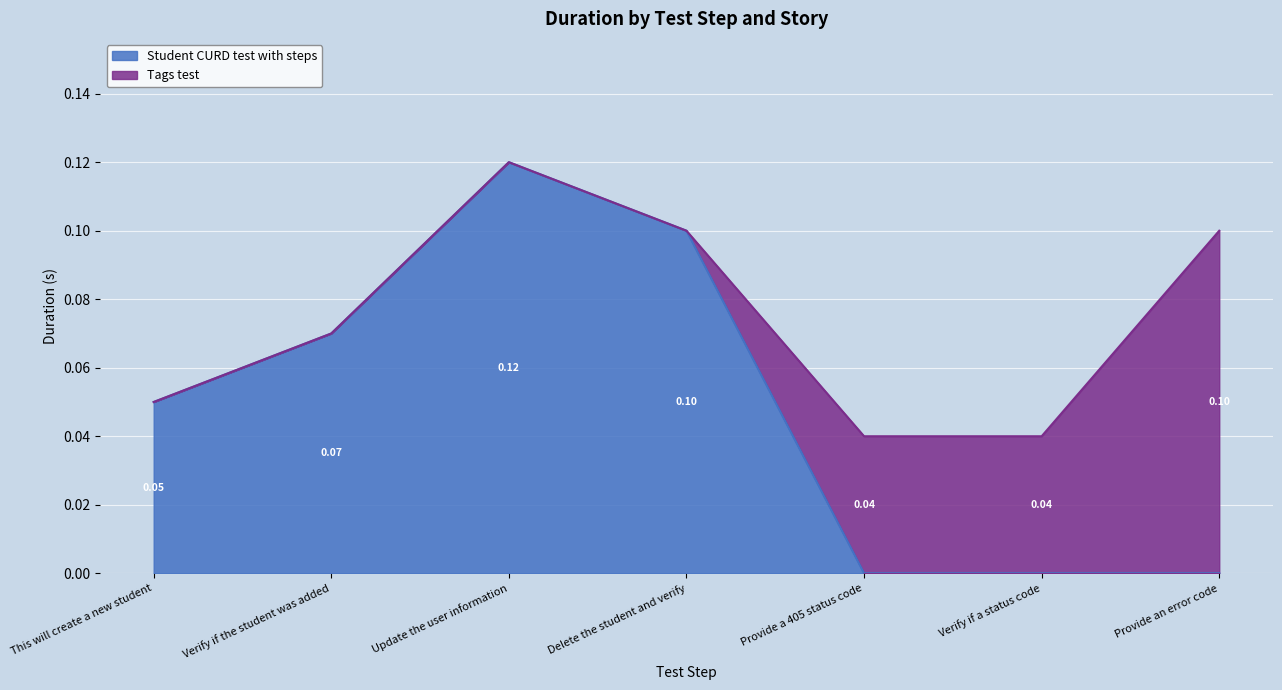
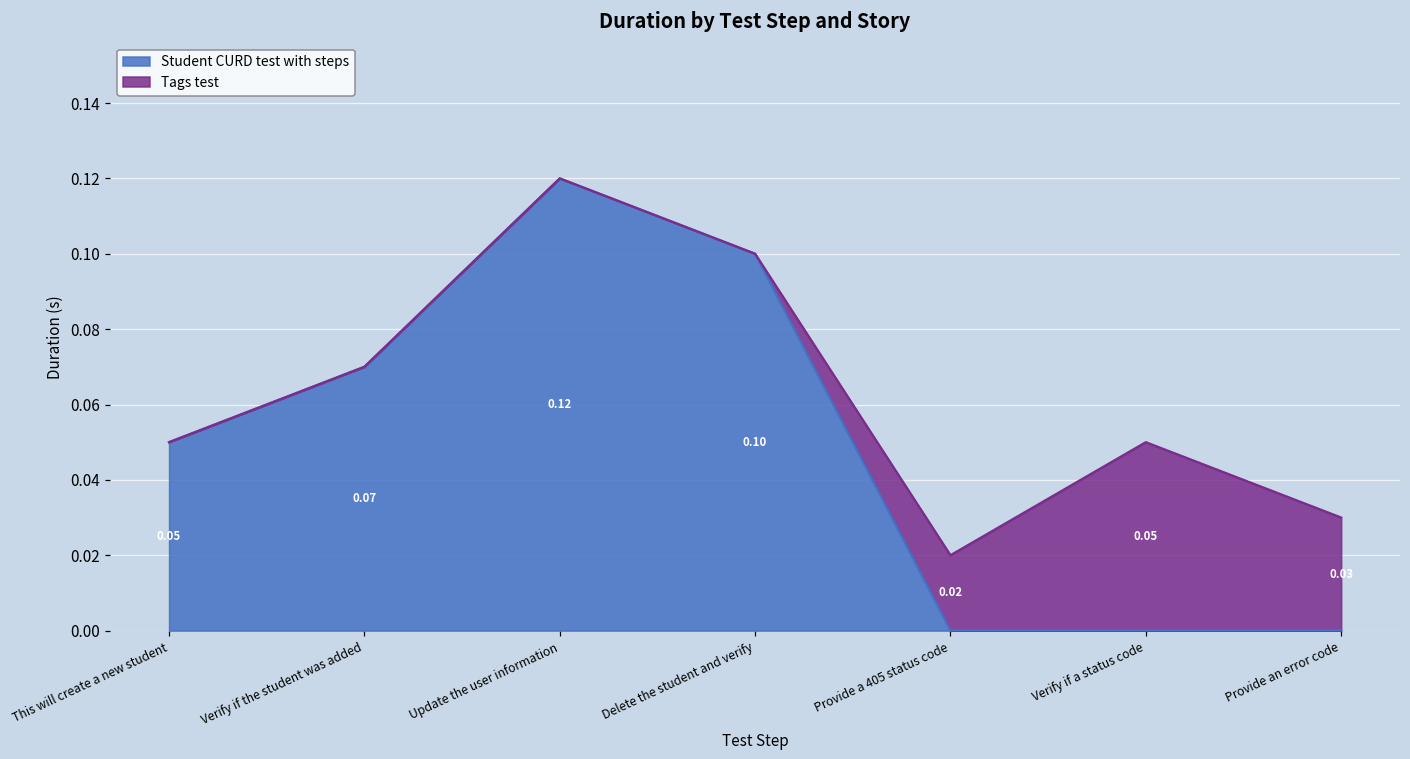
  {
    "Student CURD test with steps": {
      "Provide a 405 status code": 0.000,
      "Verify if a status code": 0.000,
      "Provide an error code": 0.000
    },
    "Tags test": {
-     "Provide a 405 status code": 0.04,
-     "Verify if a status code": 0.04,
-     "Provide an error code": 0.10
+     "Provide a 405 status code": 0.02,
+     "Verify if a status code": 0.05,
+     "Provide an error code": 0.03
    }
  }
